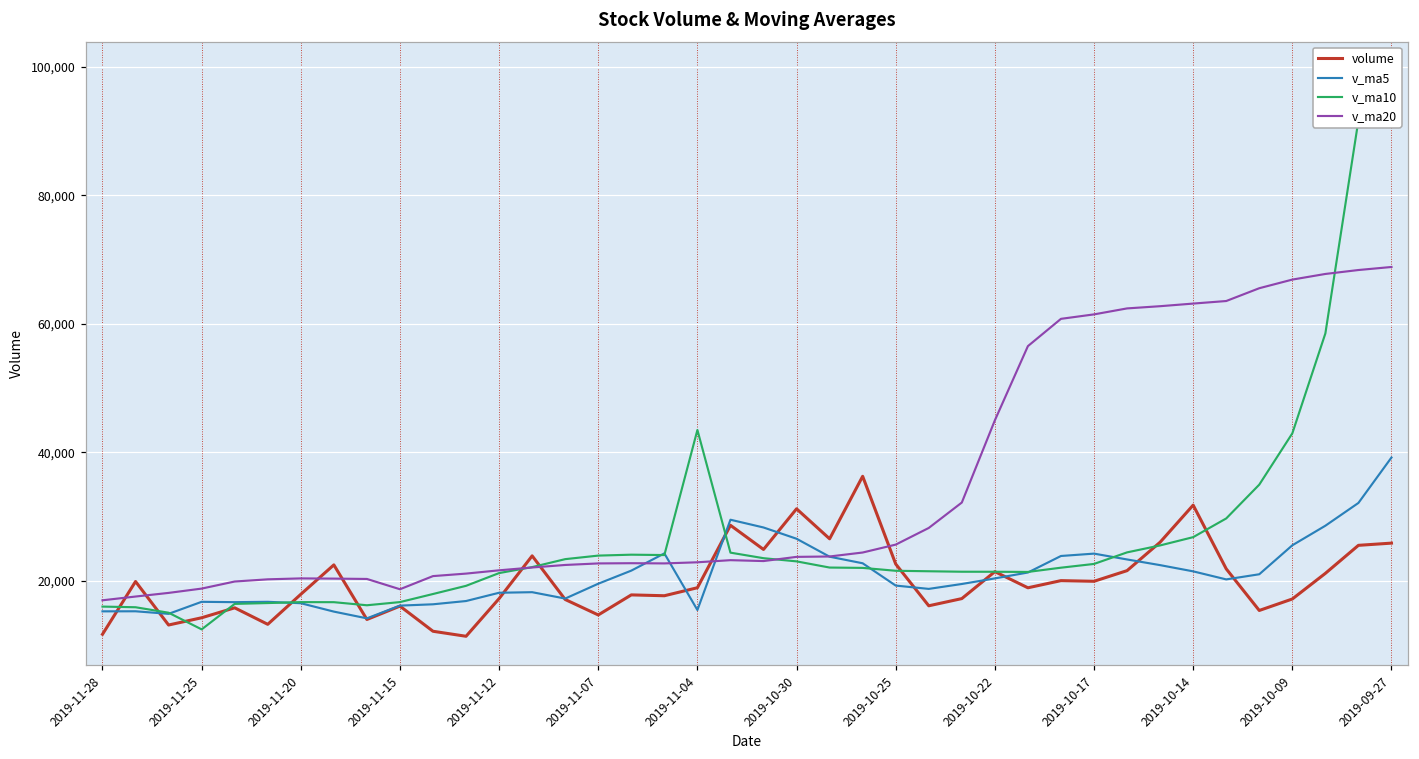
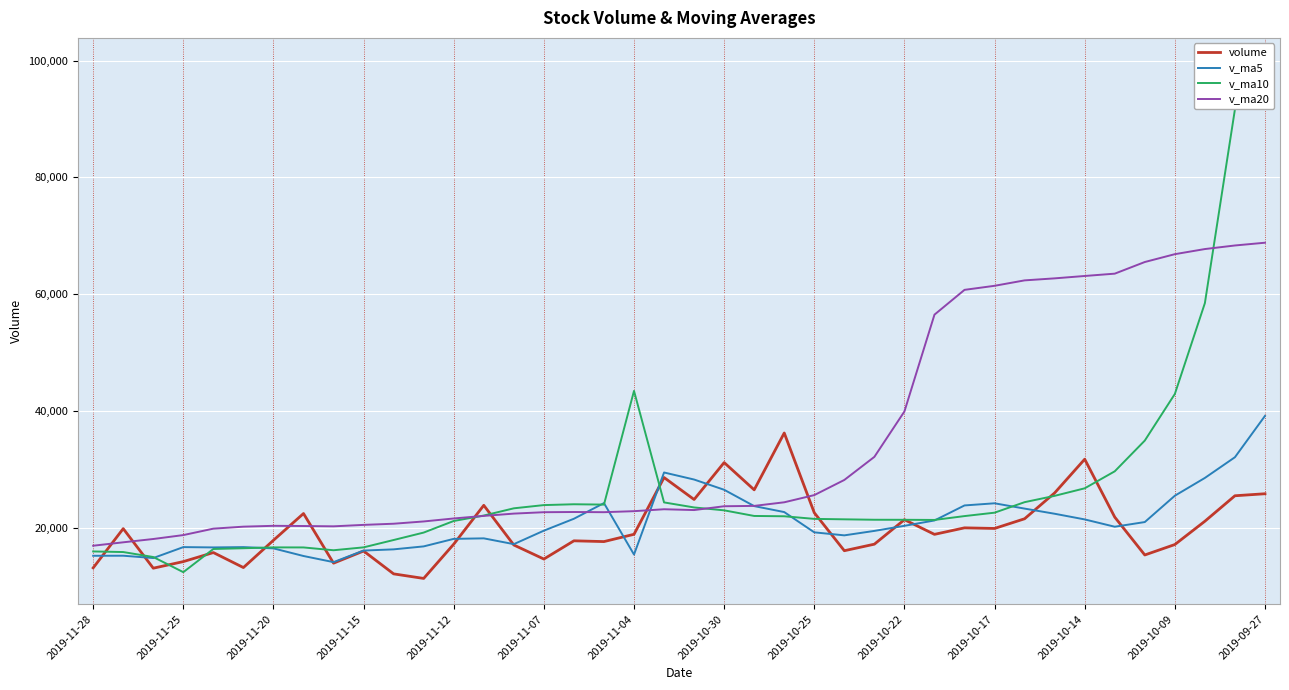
  {
    "volume": {
-     "2019-11-28": "12,000",
+     "2019-11-28": "13,000",
      "2019-11-25": "14,000",
      "2019-11-20": "18,000",
      "2019-11-12": "17,000",
      "2019-11-07": "15,000",
      "2019-11-04": "19,000",
      "2019-10-30": "31,000",
      "2019-10-25": "23,000",
      "2019-10-17": "20,000",
      "2019-10-14": "32,000",
      "2019-10-09": "17,000",
      "2019-09-27": "26,000"
    },
    "v_ma5": {
      "2019-11-28": "15,000",
      "2019-11-25": "17,000",
      "2019-11-12": "18,000",
      "2019-11-07": "20,000",
      "2019-11-04": "15,000",
      "2019-10-30": "27,000",
      "2019-10-25": "19,000",
      "2019-10-22": "20,000",
      "2019-10-17": "24,000",
      "2019-10-14": "21,000",
      "2019-10-09": "26,000",
      "2019-09-27": "39,000"
    },
    "v_ma10": {
      "2019-11-28": "16,000",
      "2019-11-25": "12,000",
      "2019-11-15": "17,000",
      "2019-11-07": "24,000",
      "2019-11-04": "43,000",
      "2019-10-30": "23,000",
      "2019-10-25": "22,000",
      "2019-10-17": "23,000",
      "2019-10-14": "27,000",
      "2019-10-09": "43,000"
    },
    "v_ma20": {
      "2019-11-28": "17,000",
      "2019-11-25": "19,000",
      "2019-11-20": "20,000",
-     "2019-11-15": "19,000",
+     "2019-11-15": "21,000",
      "2019-11-07": "23,000",
      "2019-11-04": "23,000",
      "2019-10-30": "24,000",
      "2019-10-25": "26,000",
-     "2019-10-22": "45,000",
+     "2019-10-22": "40,000",
      "2019-10-17": "61,000",
      "2019-10-14": "63,000",
      "2019-10-09": "67,000",
      "2019-09-27": "69,000"
    }
  }
